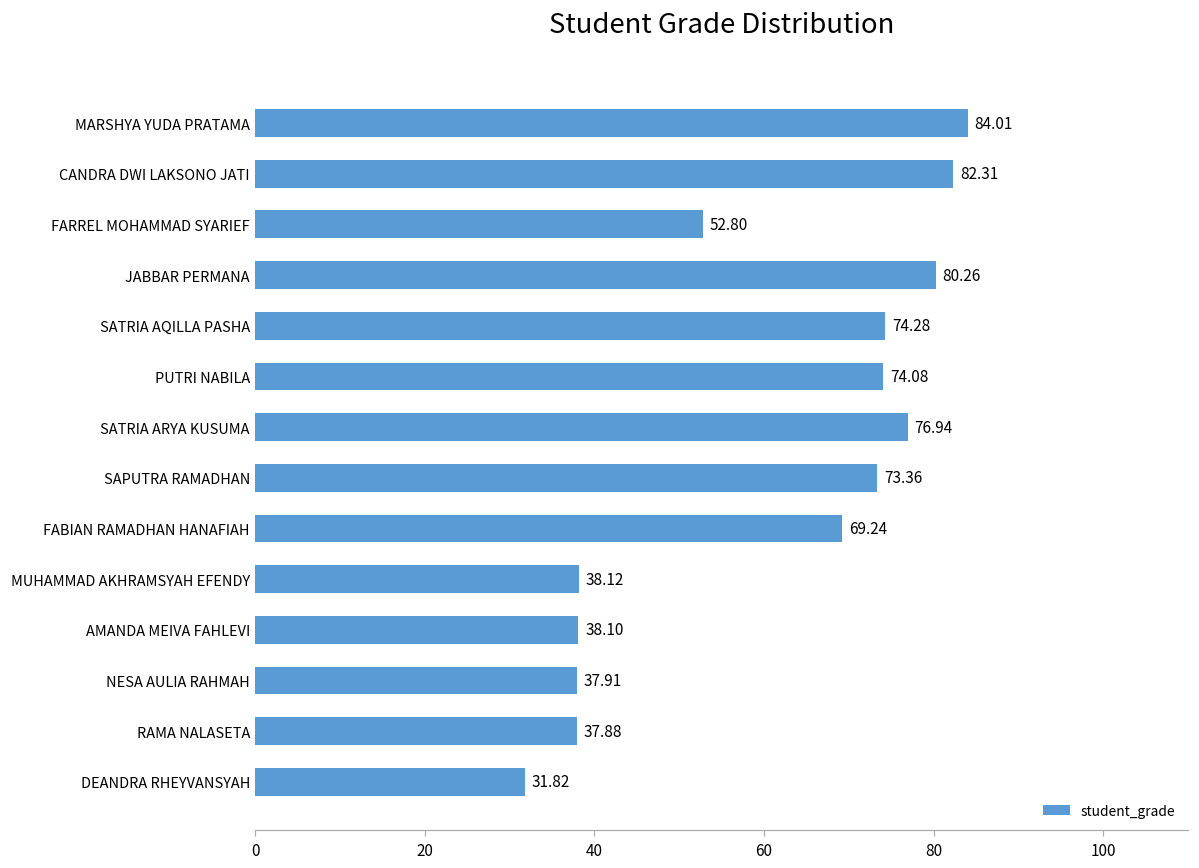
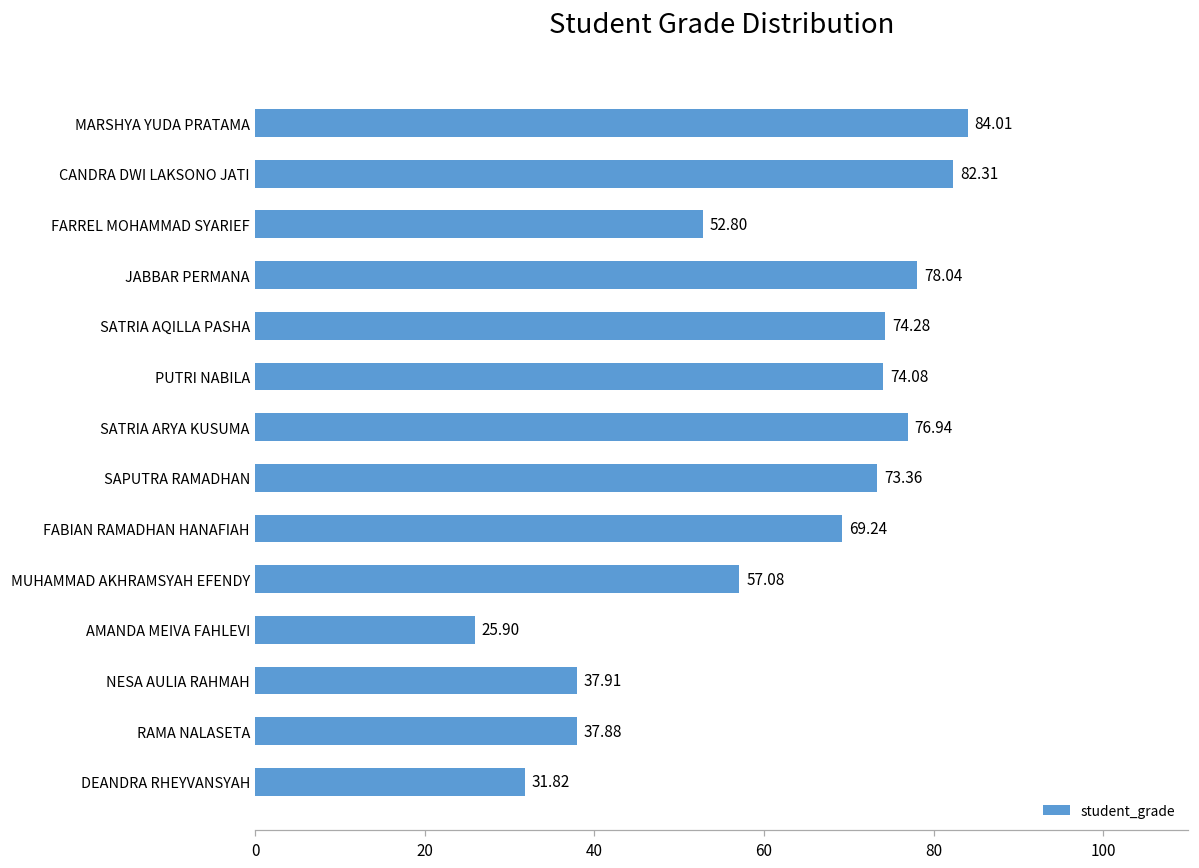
  {
    "MARSHYA YUDA PRATAMA": 84.01,
    "CANDRA DWI LAKSONO JATI": 82.31,
    "FARREL MOHAMMAD SYARIEF": 52.80,
-   "JABBAR PERMANA": 80.26,
+   "JABBAR PERMANA": 78.04,
    "SATRIA AQILLA PASHA": 74.28,
    "PUTRI NABILA": 74.08,
    "SATRIA ARYA KUSUMA": 76.94,
    "SAPUTRA RAMADHAN": 73.36,
    "FABIAN RAMADHAN HANAFIAH": 69.24,
-   "MUHAMMAD AKHRAMSYAH EFENDY": 38.12,
-   "AMANDA MEIVA FAHLEVI": 38.10,
+   "MUHAMMAD AKHRAMSYAH EFENDY": 57.08,
+   "AMANDA MEIVA FAHLEVI": 25.90,
    "NESA AULIA RAHMAH": 37.91,
    "RAMA NALASETA": 37.88,
    "DEANDRA RHEYVANSYAH": 31.82
  }
